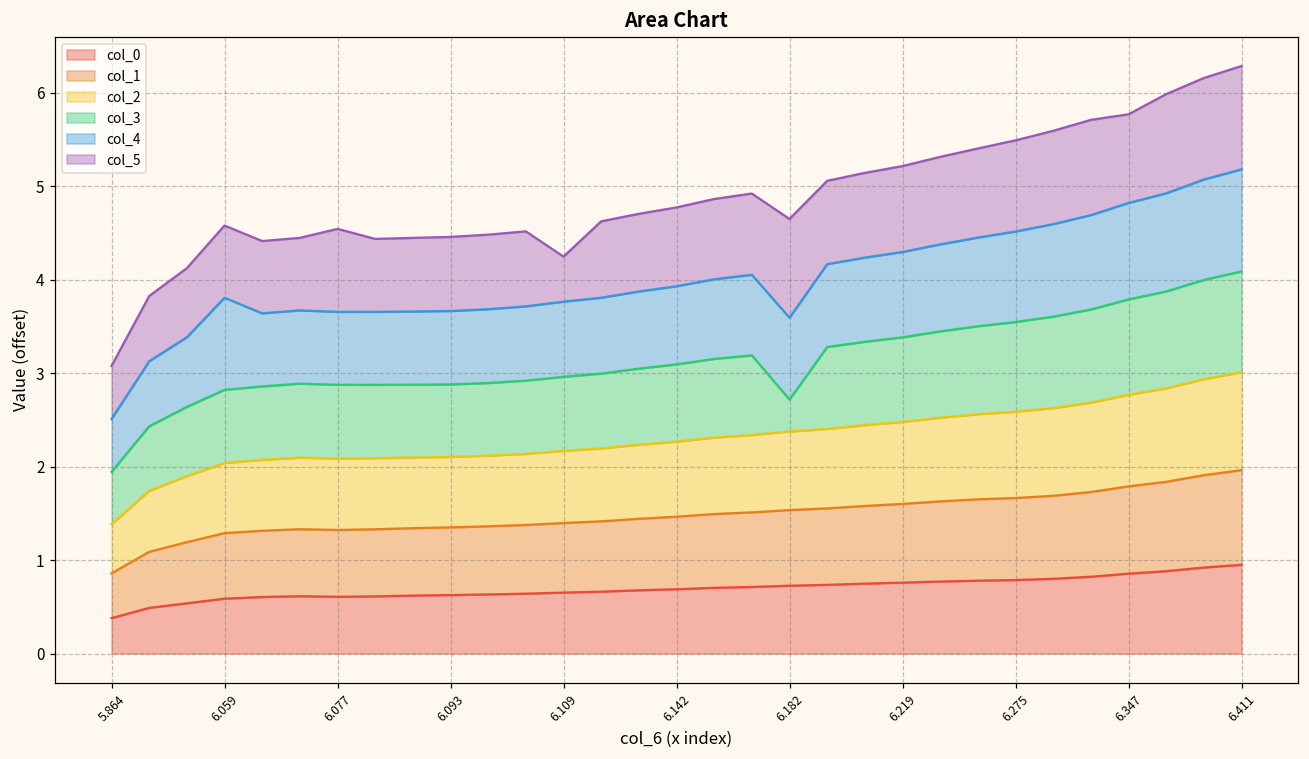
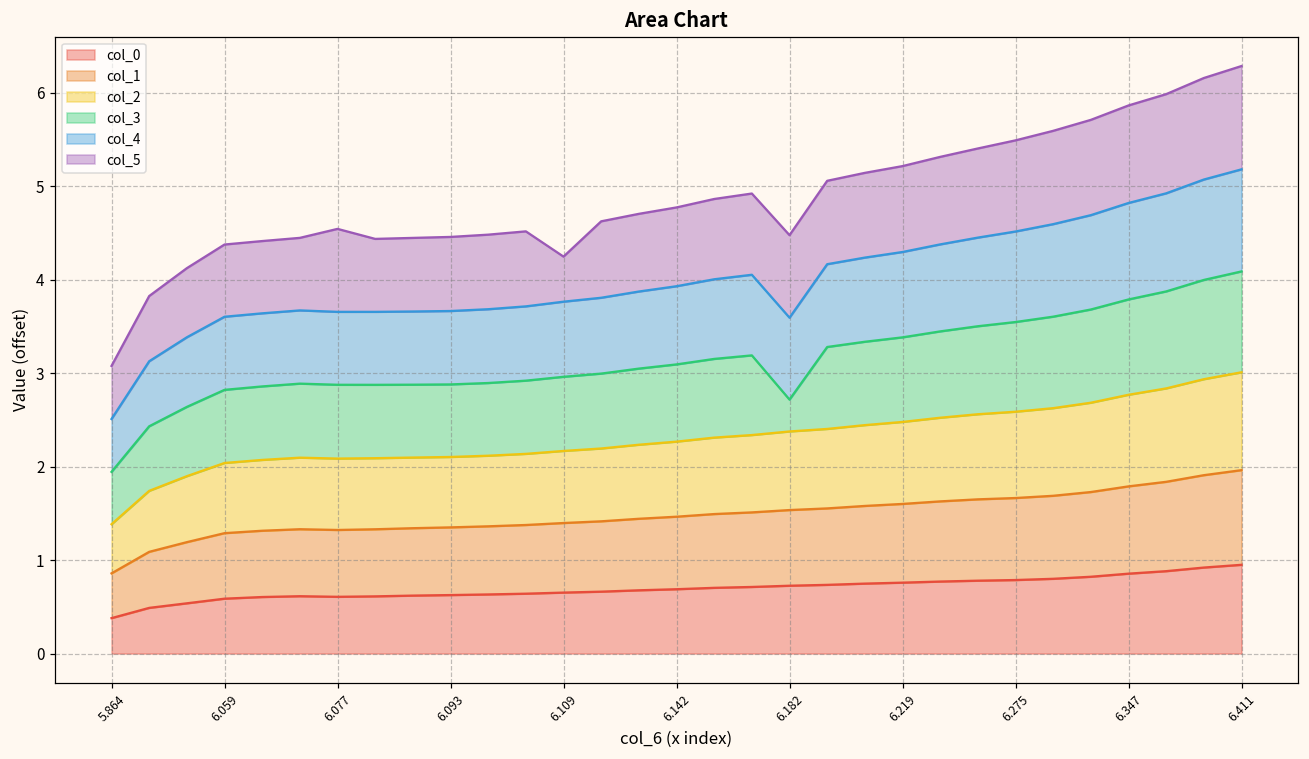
  {
    "col_3": {
      "5.864": 0.6,
      "6.059": 0.8,
      "6.077": 0.8,
      "6.093": 0.8,
      "6.109": 0.8,
      "6.142": 0.8,
      "6.182": 0.3,
      "6.219": 0.9,
      "6.275": 1.0,
      "6.347": 1.0,
      "6.411": 1.1
    },
    "col_4": {
      "5.864": 0.6,
-     "6.059": 1.0,
+     "6.059": 0.8,
      "6.077": 0.8,
      "6.093": 0.8,
      "6.109": 0.8,
      "6.142": 0.8,
      "6.182": 0.9,
      "6.219": 0.9,
      "6.275": 1.0,
      "6.347": 1.0,
      "6.411": 1.1
    },
    "col_5": {
      "5.864": 0.6,
      "6.059": 0.8,
      "6.077": 0.9,
      "6.093": 0.8,
      "6.109": 0.5,
      "6.142": 0.8,
-     "6.182": 1.1,
+     "6.182": 0.9,
      "6.219": 0.9,
      "6.275": 1.0,
-     "6.347": 0.9,
+     "6.347": 1.0,
      "6.411": 1.1
    }
  }
